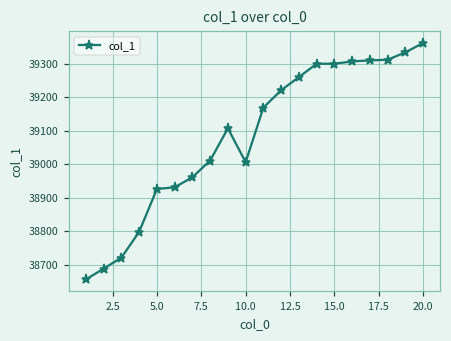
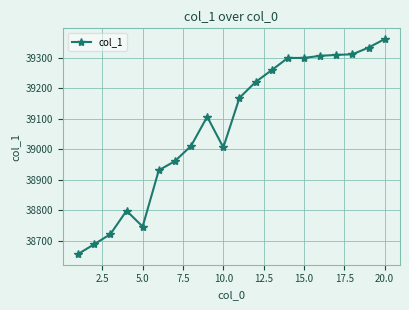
  {
-   "5.0": 38930,
+   "5.0": 38750,
    "10.0": 39010,
    "15.0": 39300,
    "20.0": 39360
  }
